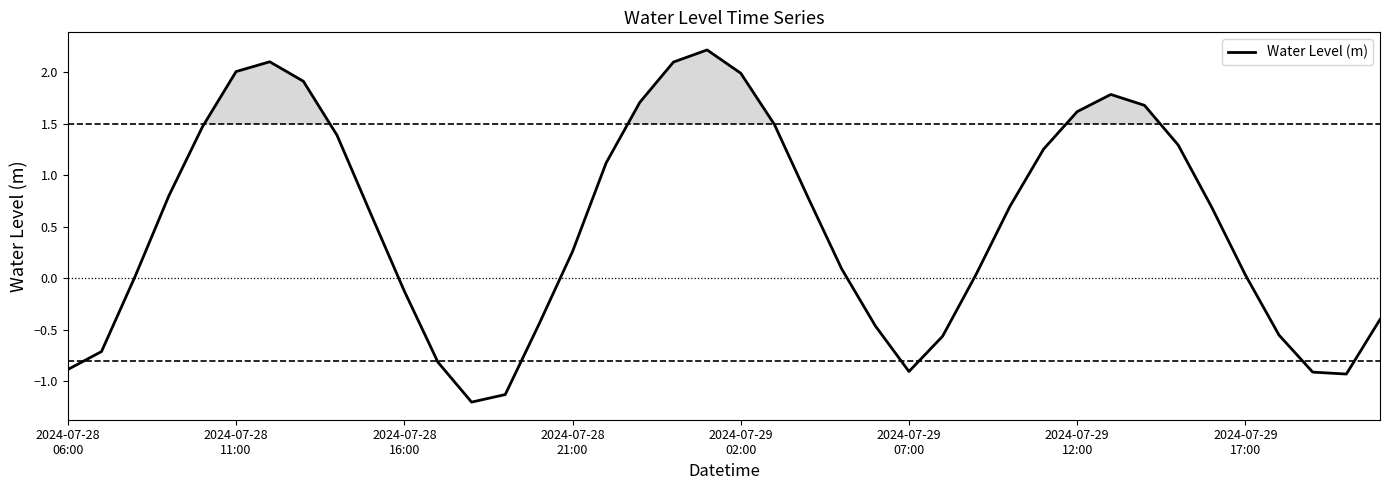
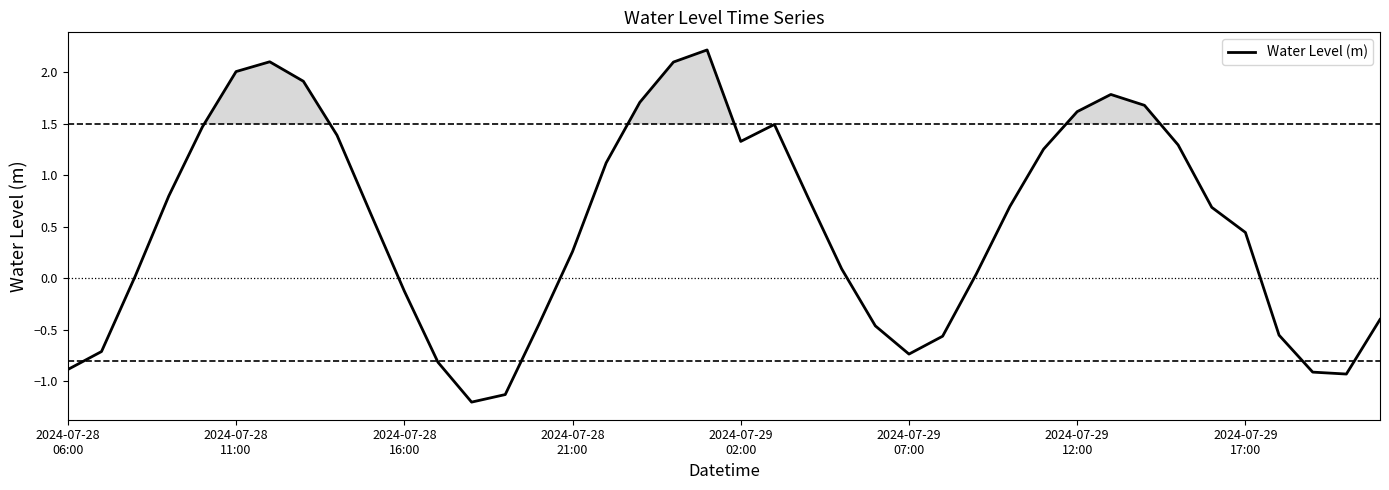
  {
    "2024-07-28 06:00": -0.89,
    "2024-07-28 11:00": 2.01,
    "2024-07-28 16:00": -0.12,
    "2024-07-28 21:00": 0.26,
-   "2024-07-29 02:00": 1.99,
-   "2024-07-29 07:00": -0.91,
+   "2024-07-29 02:00": 1.33,
+   "2024-07-29 07:00": -0.74,
    "2024-07-29 12:00": 1.62,
-   "2024-07-29 17:00": 0.03
+   "2024-07-29 17:00": 0.44
  }
